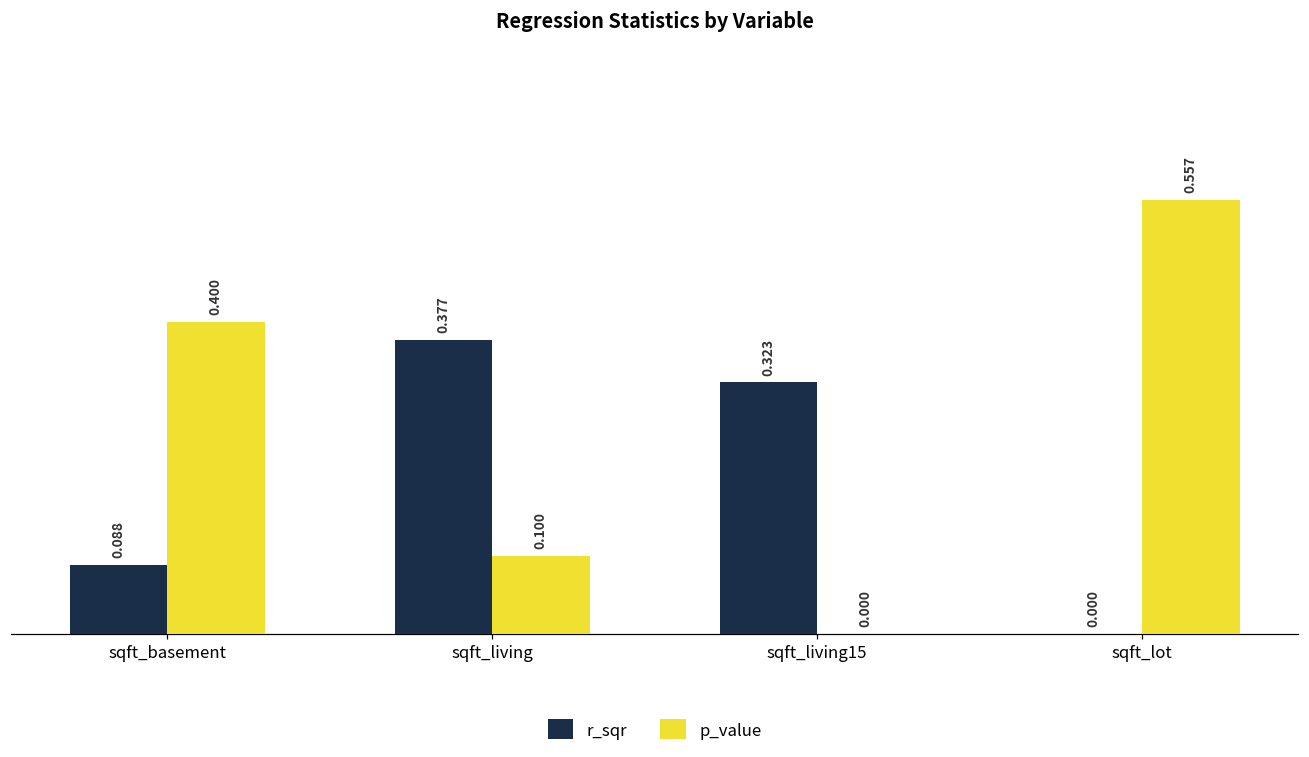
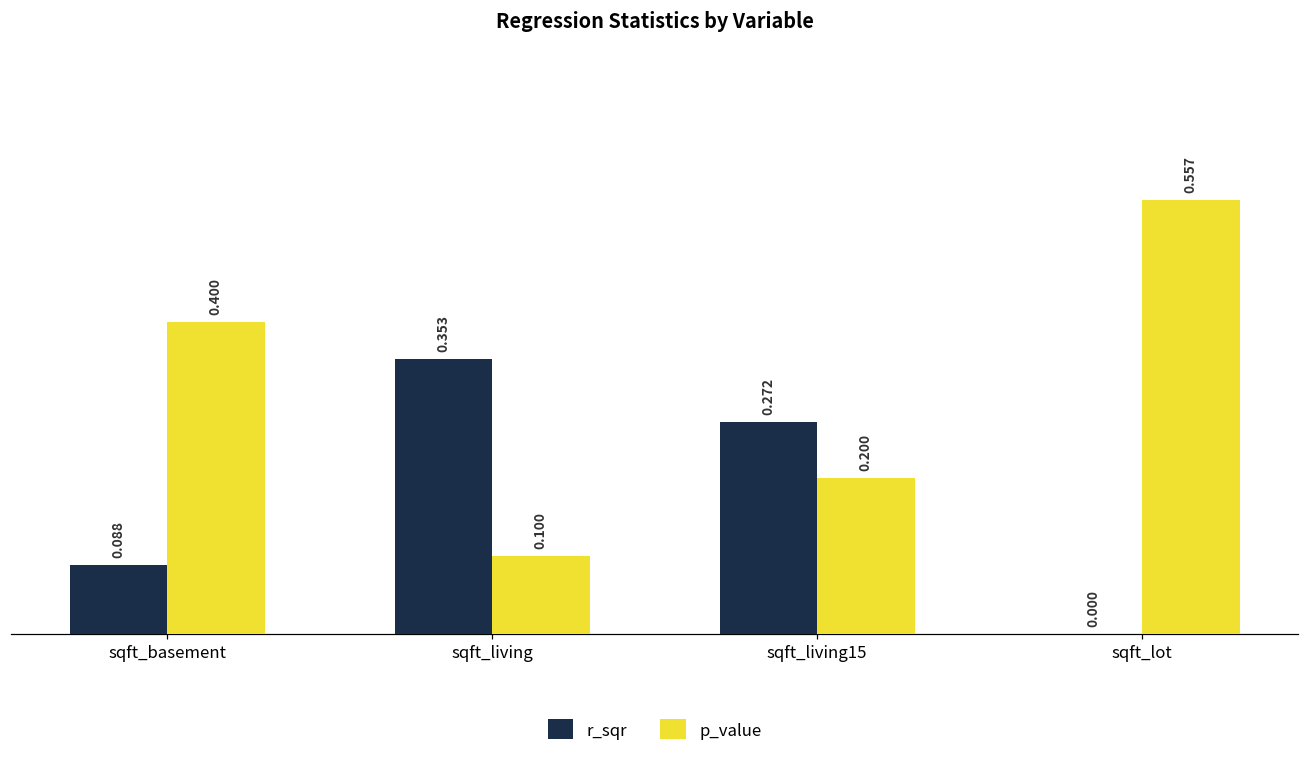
  {
    "r_sqr": {
      "sqft_basement": 0.088,
-     "sqft_living": 0.377,
-     "sqft_living15": 0.323,
+     "sqft_living": 0.353,
+     "sqft_living15": 0.272,
      "sqft_lot": 0.000
    },
    "p_value": {
      "sqft_basement": 0.400,
      "sqft_living": 0.100,
-     "sqft_living15": 0.000,
+     "sqft_living15": 0.200,
      "sqft_lot": 0.557
    }
  }
